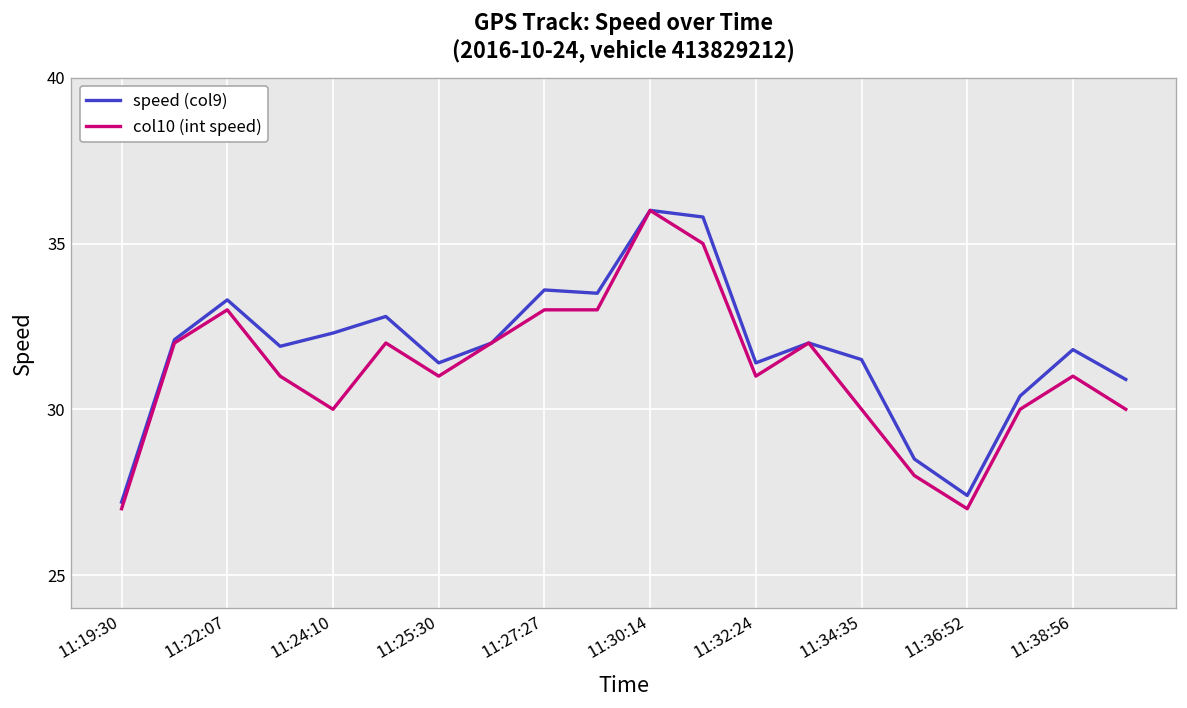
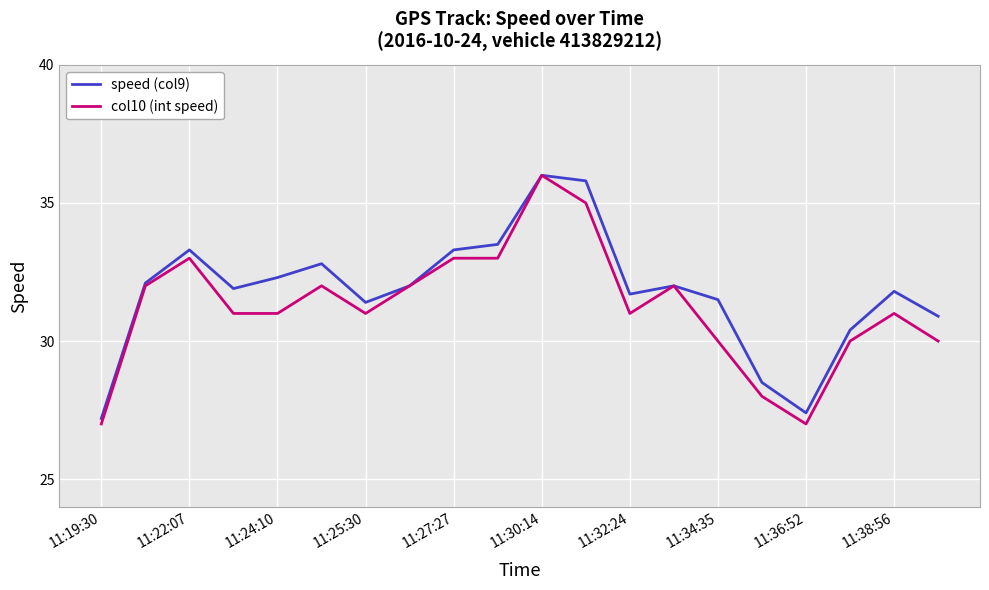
  {
    "speed (col9)": {
      "11:19:30": 27.2,
      "11:22:07": 33.3,
      "11:24:10": 32.3,
      "11:25:30": 31.4,
-     "11:27:27": 33.6,
-     "11:32:24": 31.4,
+     "11:27:27": 33.3,
+     "11:32:24": 31.7,
      "11:34:35": 31.5,
      "11:36:52": 27.4,
      "11:38:56": 31.8
    },
    "col10 (int speed)": {
      "11:19:30": 27,
      "11:22:07": 33,
-     "11:24:10": 30,
+     "11:24:10": 31,
      "11:25:30": 31,
      "11:27:27": 33,
      "11:32:24": 31,
      "11:34:35": 30,
      "11:36:52": 27,
      "11:38:56": 31
    }
  }
